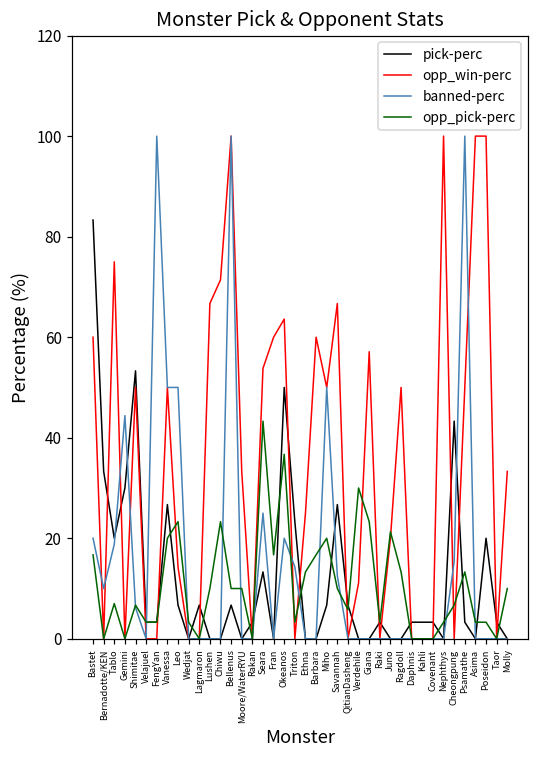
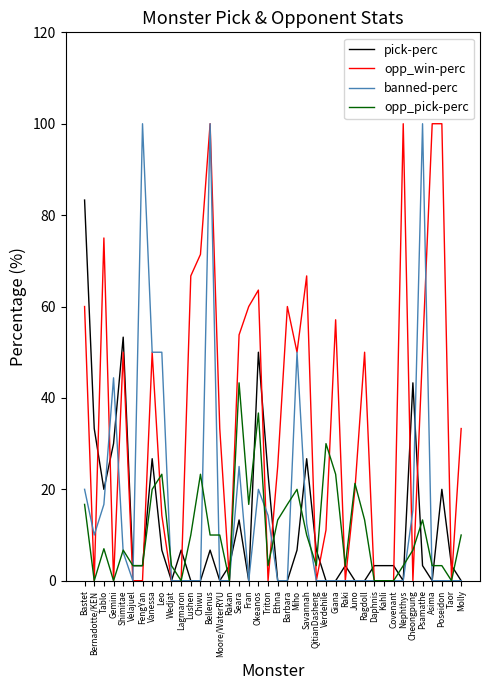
  {
    "pick-perc": {
      "Bastet": 83,
      "Bernadotte/KEN": 33,
      "Tablo": 20,
      "Gemini": 30,
      "Shimitae": 53,
      "Vanessa": 27,
      "Leo": 7,
      "Lagmaron": 7,
      "Bellenus": 7,
      "Rakan": 3,
      "Seara": 13,
      "Okeanos": 50,
      "Triton": 23,
      "Miho": 7,
      "Savannah": 27,
      "QitianDasheng": 7,
      "Daphnis": 3,
      "Kahli": 3,
      "Covenant": 3,
      "Cheongpung": 43,
      "Psamathe": 3,
      "Poseidon": 20,
      "Taor": 3
    },
    "opp_win-perc": {
      "Bastet": 60,
      "Tablo": 75,
      "Shimitae": 50,
      "FengYan": 0,
      "Leo": 14,
      "Lushen": 67,
      "Chiwu": 71,
      "Moore/WaterRYU": 33,
      "Seara": 54,
      "Fran": 60,
      "Okeanos": 64,
      "Triton": 0,
      "Ethna": 25,
      "Barbara": 60,
      "Savannah": 67,
      "Verdehile": 11,
      "Giana": 57,
      "Juno": 20,
      "Ragdoll": 50,
      "Nephthys": 100,
      "Cheongpung": 0,
      "Psamathe": 50,
      "Asima": 100,
      "Poseidon": 100,
      "Molly": 33
    },
    "banned-perc": {
      "Bastet": 20,
      "Bernadotte/KEN": 10,
-     "Tablo": 19,
+     "Tablo": 17,
      "Gemini": 44,
      "FengYan": 100,
      "Leo": 50,
      "Seara": 25,
      "Okeanos": 20,
      "Triton": 14,
      "Savannah": 13,
      "Cheongpung": 15,
      "Psamathe": 100,
      "Poseidon": 0
    },
    "opp_pick-perc": {
      "Bastet": 17,
      "Tablo": 7,
      "Vanessa": 20,
      "Leo": 23,
      "Wedjat": 3,
      "Lushen": 10,
      "Chiwu": 23,
      "Bellenus": 10,
      "Moore/WaterRYU": 10,
      "Seara": 43,
      "Fran": 17,
      "Okeanos": 37,
      "Triton": 3,
      "Ethna": 13,
      "Barbara": 17,
      "Miho": 20,
      "Savannah": 10,
-     "QitianDasheng": 6,
+     "QitianDasheng": 3,
      "Verdehile": 30,
      "Giana": 23,
      "Juno": 21,
      "Ragdoll": 13,
      "Nephthys": 3,
      "Cheongpung": 7,
      "Psamathe": 13,
      "Asima": 3,
      "Poseidon": 3,
      "Molly": 10
    }
  }
